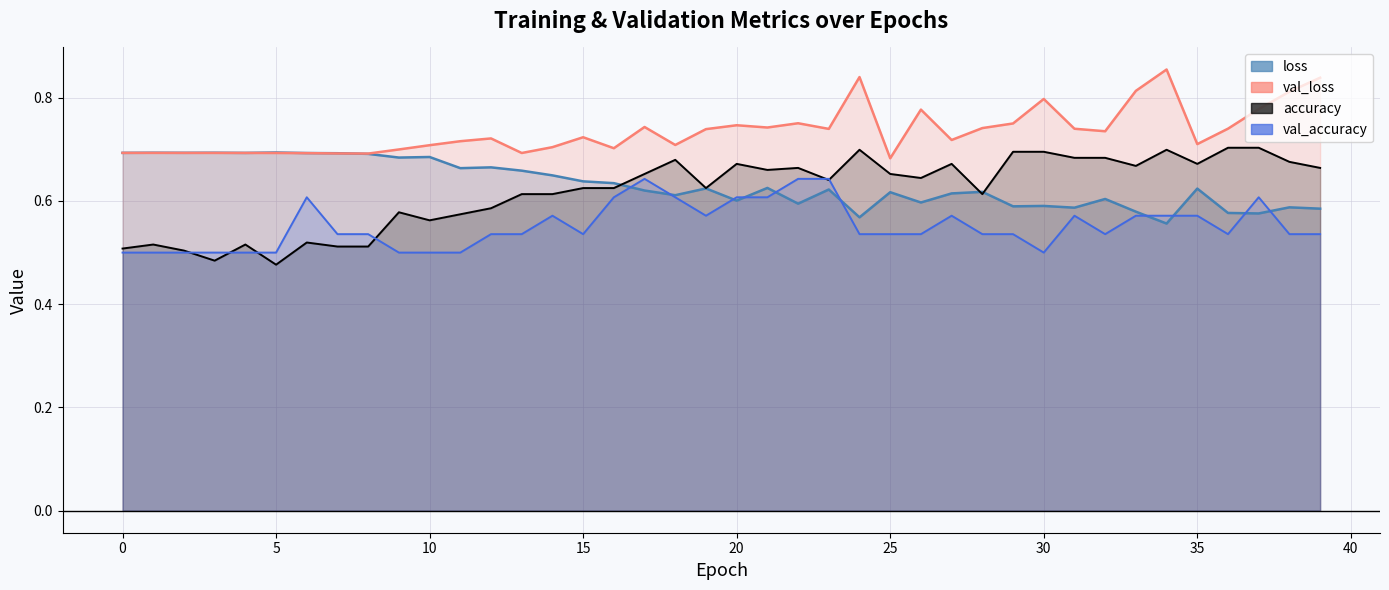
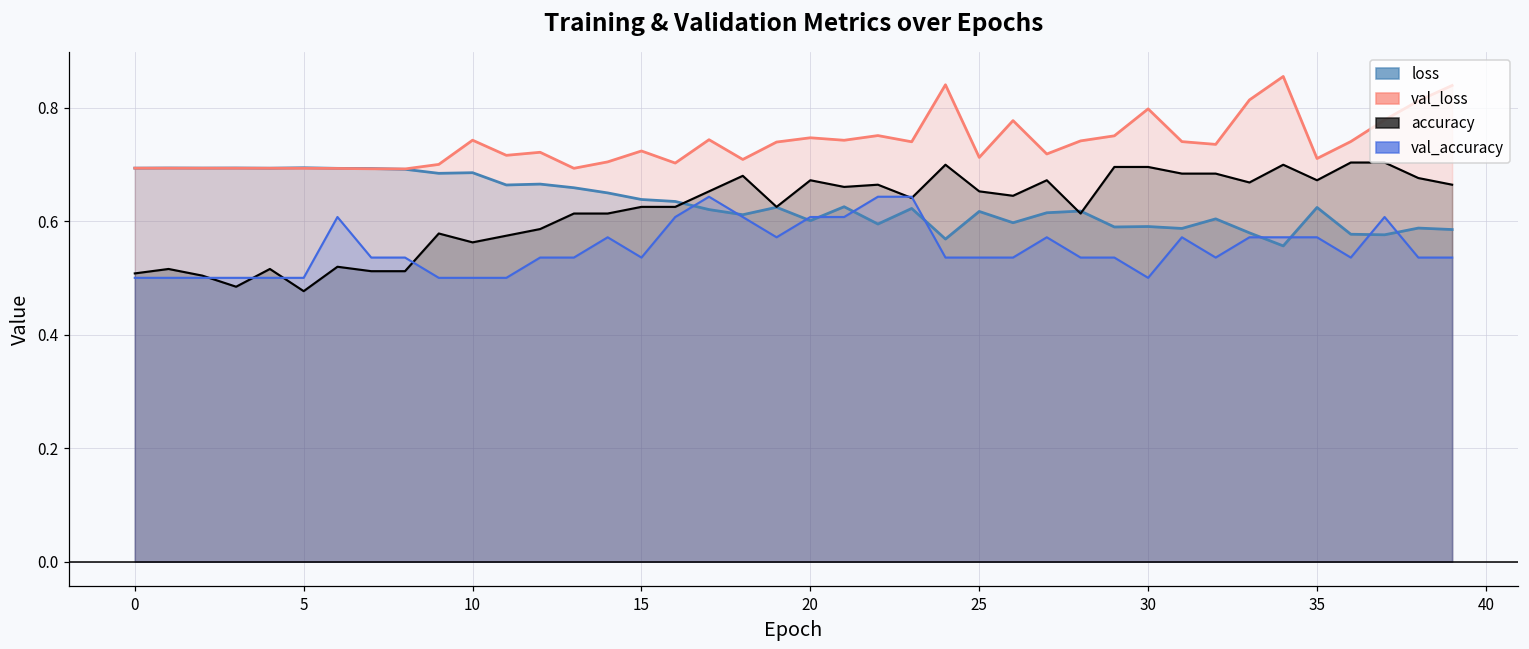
  {
    "val_loss": {
-     "10": 0.71,
+     "10": 0.74,
      "15": 0.72,
      "20": 0.75,
-     "25": 0.68,
+     "25": 0.71,
      "30": 0.80,
      "35": 0.71
    }
  }
